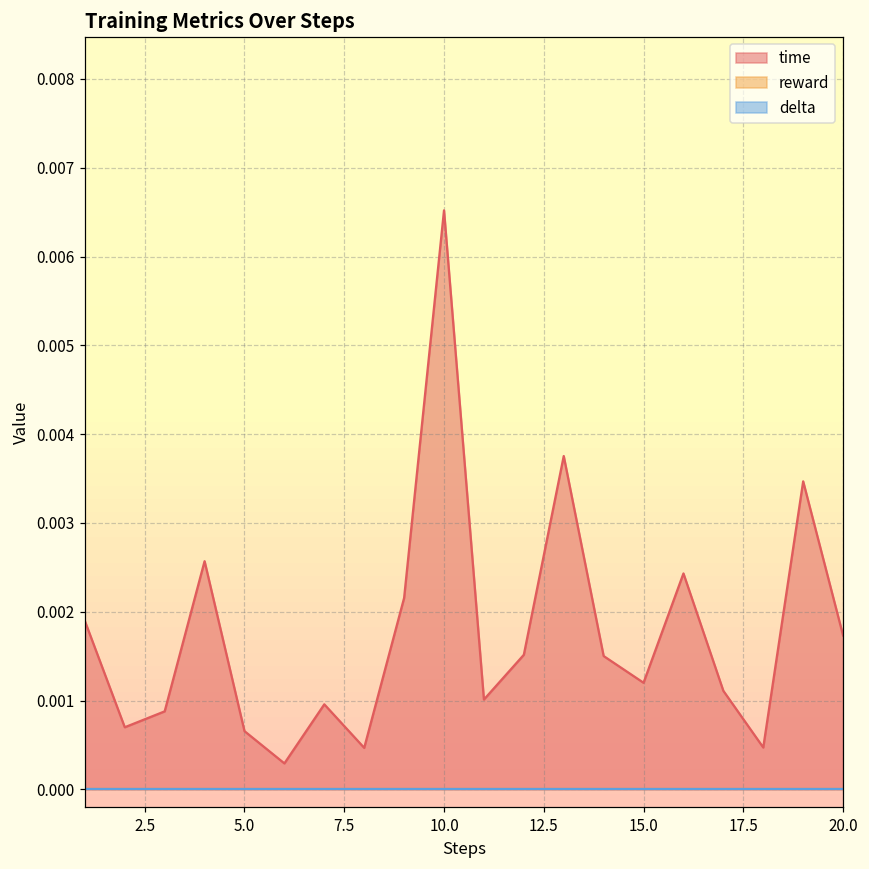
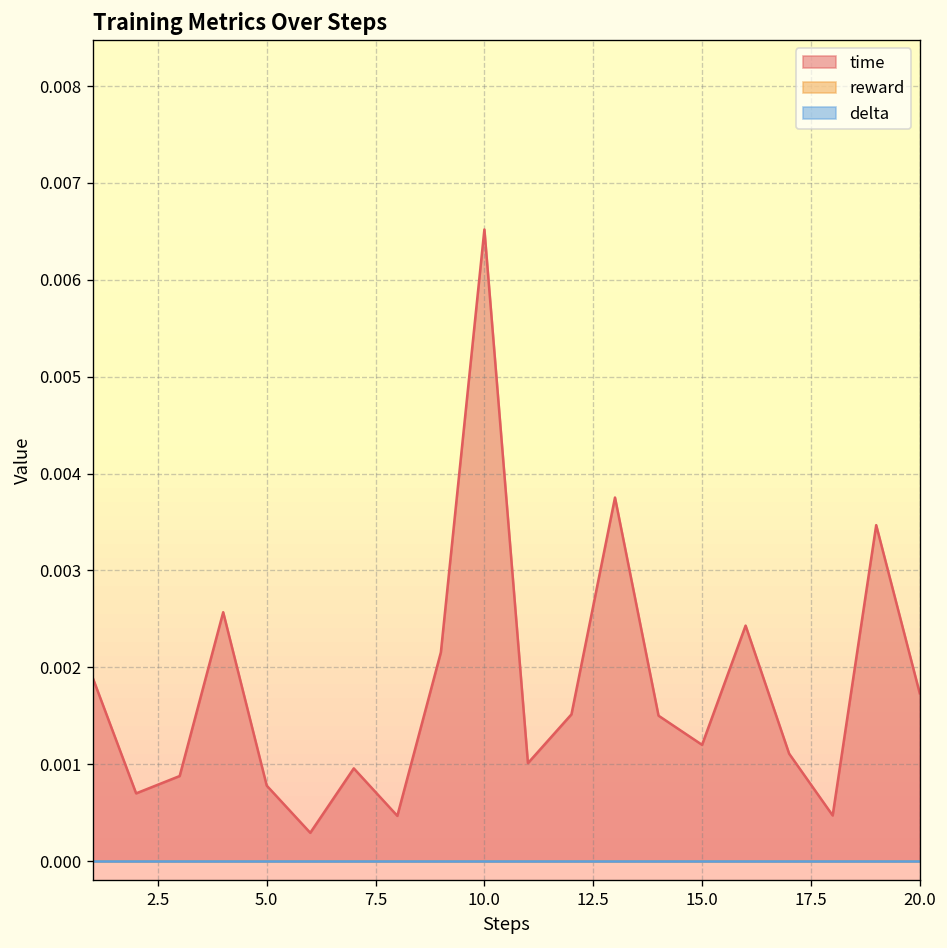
  {
    "time": {
-     "5.0": 0.0007,
+     "5.0": 0.0008,
      "10.0": 0.0065,
      "15.0": 0.0012,
      "20.0": 0.0017
    },
    "delta": {
      "5.0": 0.0000,
      "10.0": 0.0000,
      "15.0": 0.0000,
      "20.0": 0.0000
    }
  }
